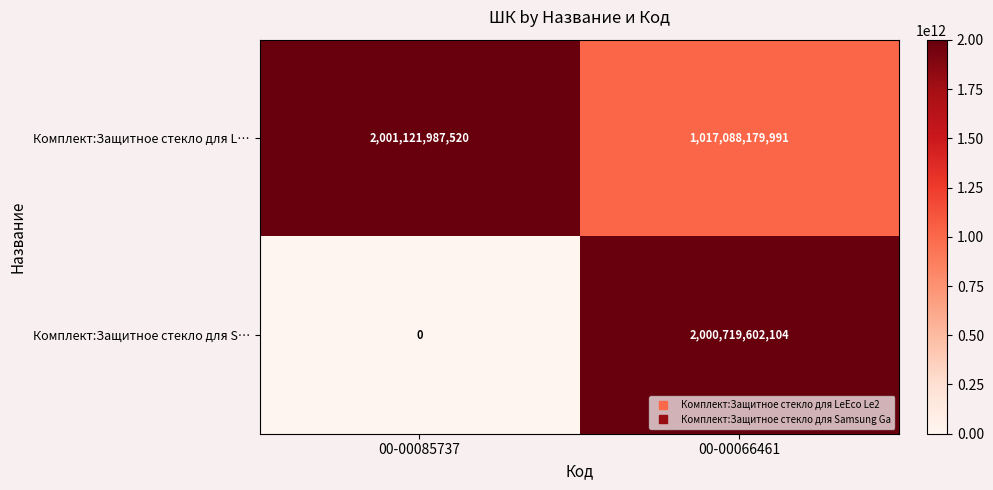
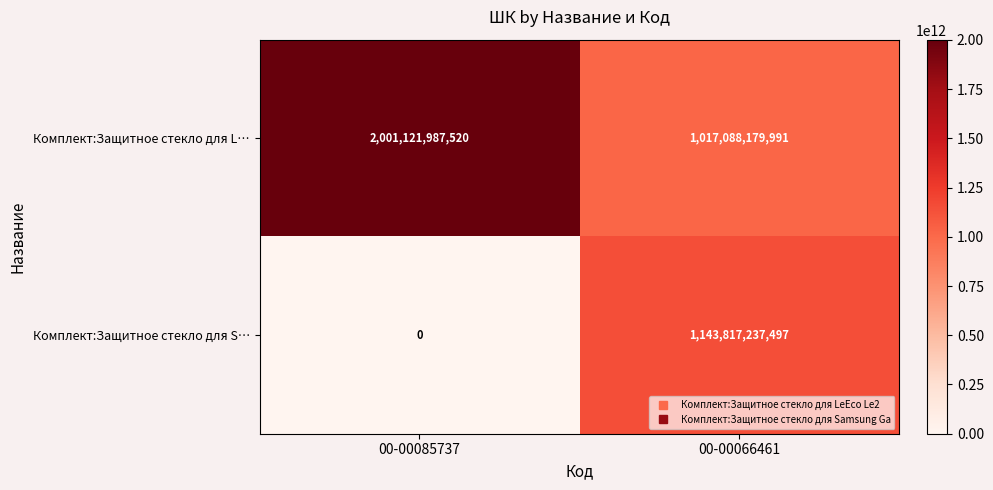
  {
    "Комплект:Защитное стекло для L…": {
      "00-00085737": "2,001,121,987,520",
      "00-00066461": "1,017,088,179,991"
    },
    "Комплект:Защитное стекло для S…": {
      "00-00085737": "0",
-     "00-00066461": "2,000,719,602,104"
+     "00-00066461": "1,143,817,237,497"
    }
  }
